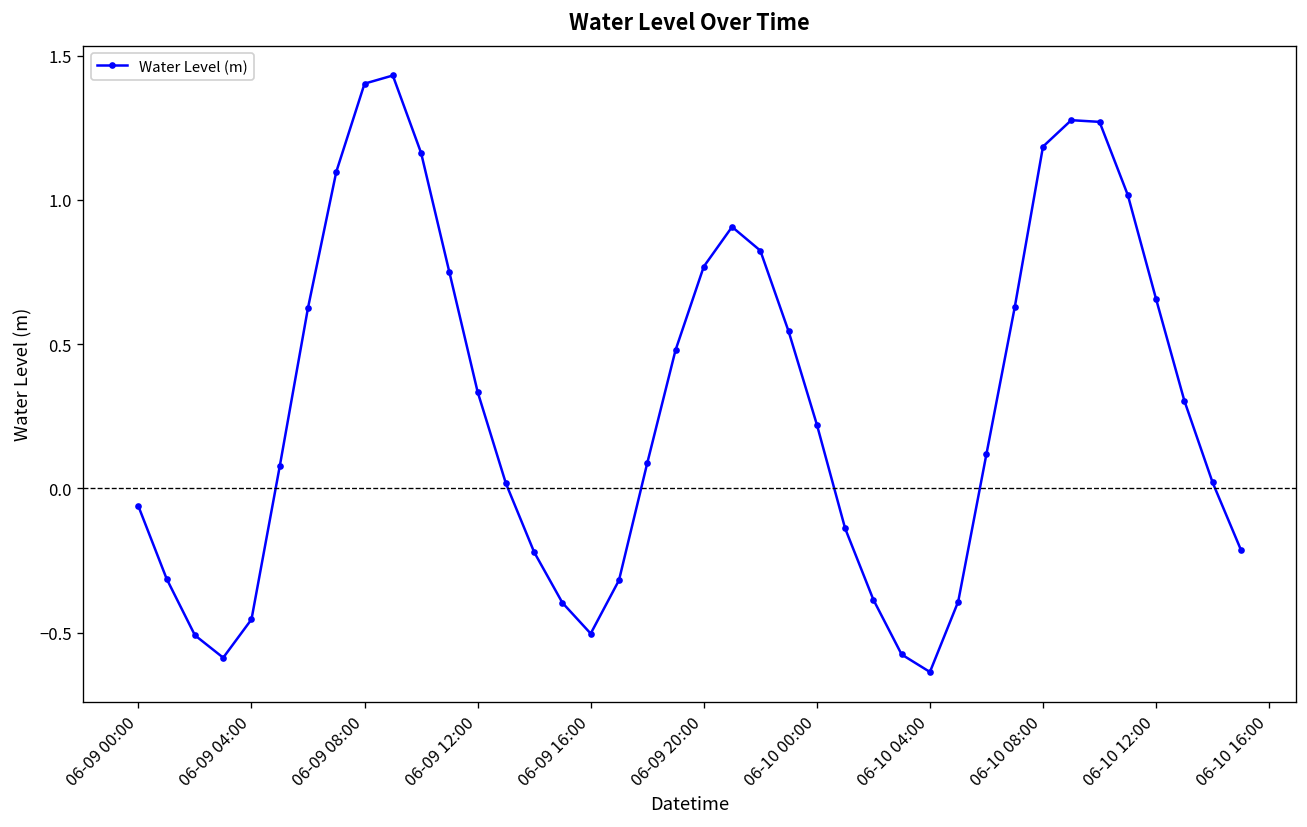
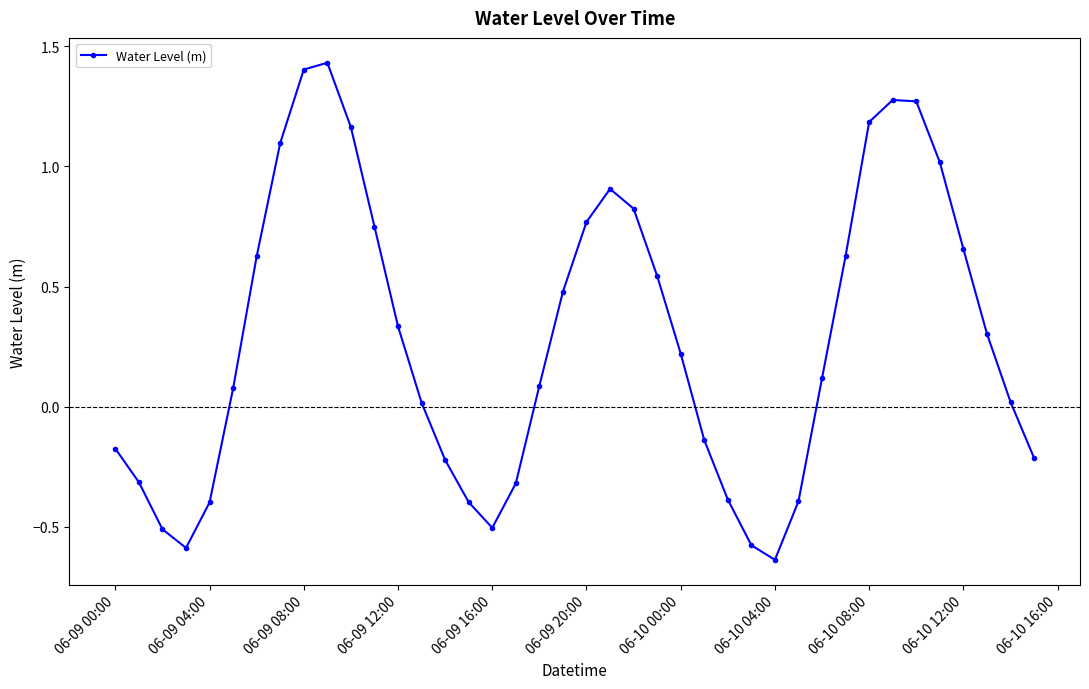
  {
-   "06-09 00:00": -0.06,
-   "06-09 04:00": -0.45,
+   "06-09 00:00": -0.17,
+   "06-09 04:00": -0.40,
    "06-09 08:00": 1.40,
    "06-09 12:00": 0.33,
    "06-09 16:00": -0.50,
    "06-09 20:00": 0.77,
    "06-10 00:00": 0.22,
    "06-10 04:00": -0.64,
    "06-10 08:00": 1.19,
    "06-10 12:00": 0.66
  }
